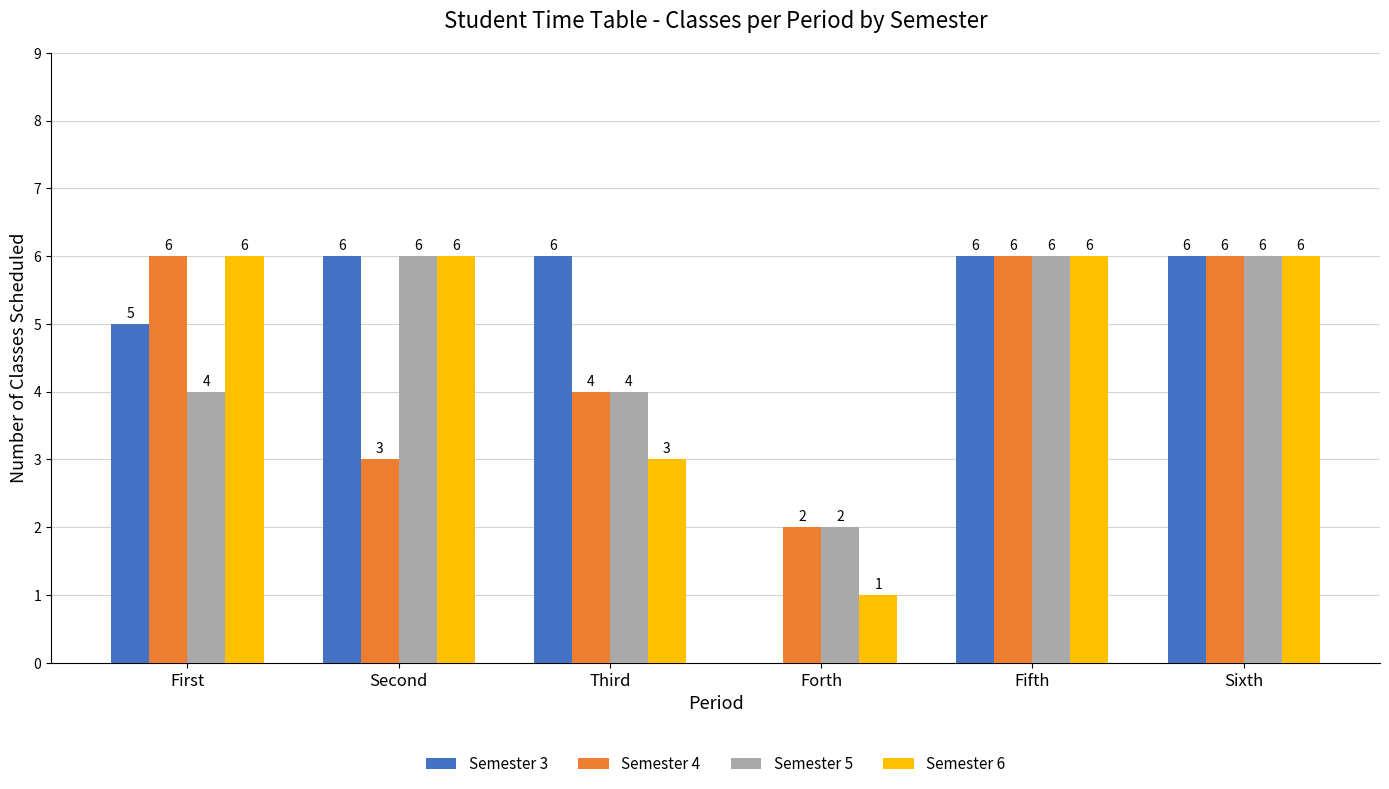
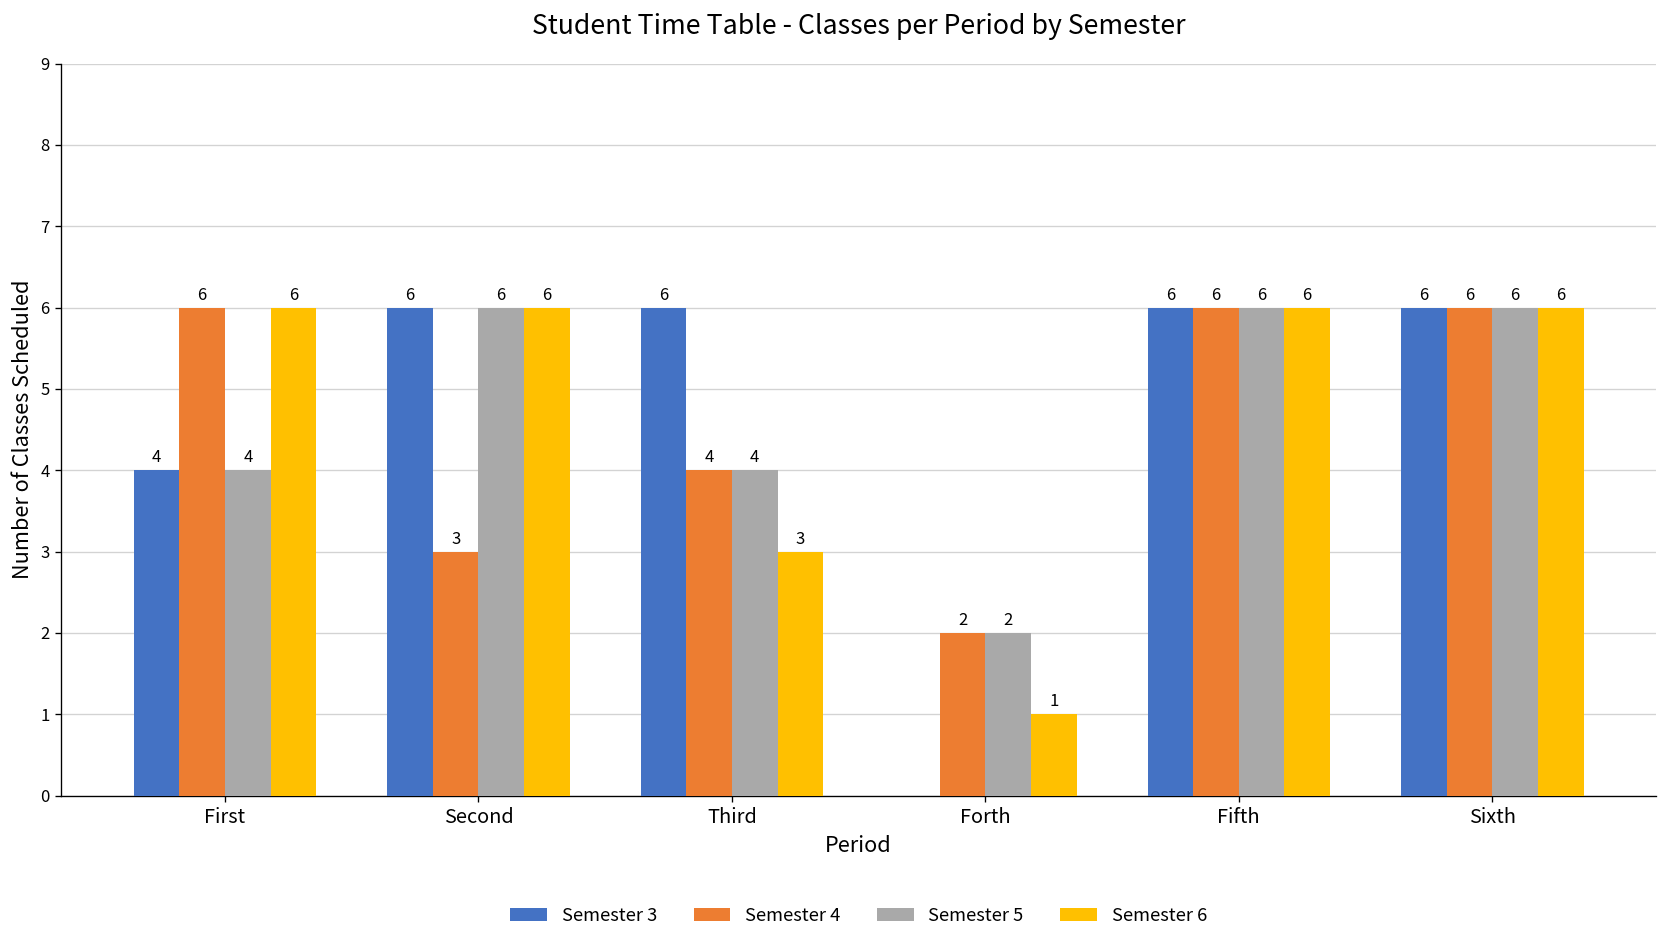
  {
    "Semester 3": {
-     "First": 5,
+     "First": 4,
      "Second": 6,
      "Third": 6,
      "Fifth": 6,
      "Sixth": 6
    },
    "Semester 4": {
      "First": 6,
      "Second": 3,
      "Third": 4,
      "Forth": 2,
      "Fifth": 6,
      "Sixth": 6
    },
    "Semester 5": {
      "First": 4,
      "Second": 6,
      "Third": 4,
      "Forth": 2,
      "Fifth": 6,
      "Sixth": 6
    },
    "Semester 6": {
      "First": 6,
      "Second": 6,
      "Third": 3,
      "Forth": 1,
      "Fifth": 6,
      "Sixth": 6
    }
  }
